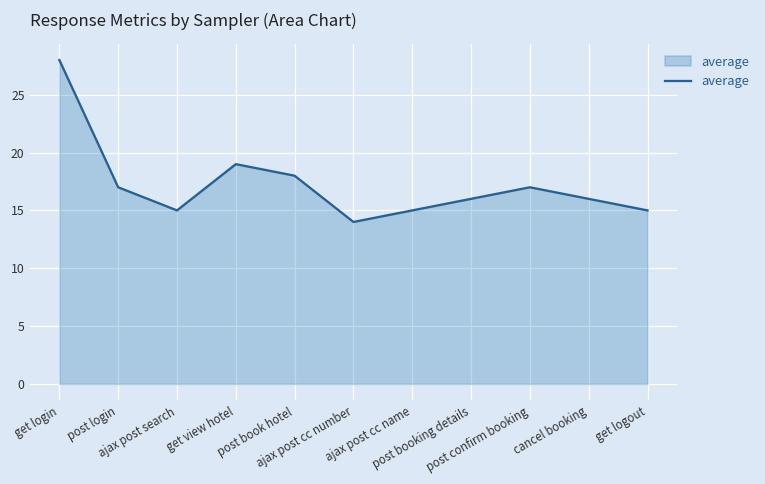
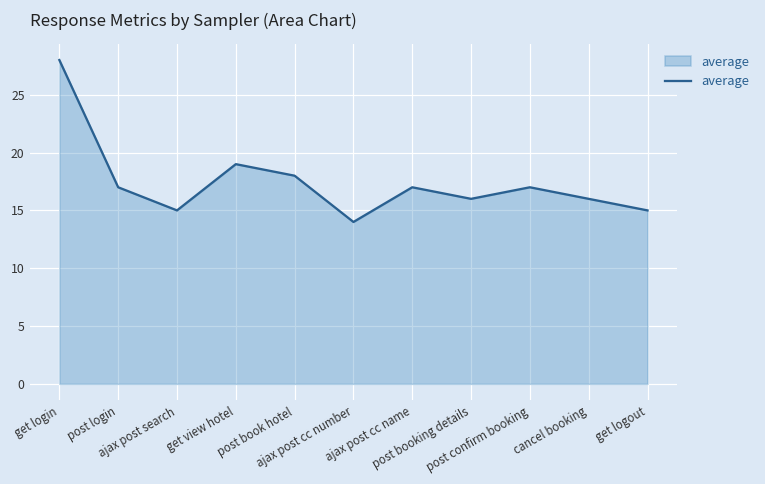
  {
    "get login": 28,
    "post login": 17,
    "ajax post search": 15,
    "get view hotel": 19,
    "post book hotel": 18,
    "ajax post cc number": 14,
-   "ajax post cc name": 15,
+   "ajax post cc name": 17,
    "post booking details": 16,
    "post confirm booking": 17,
    "cancel booking": 16,
    "get logout": 15
  }
